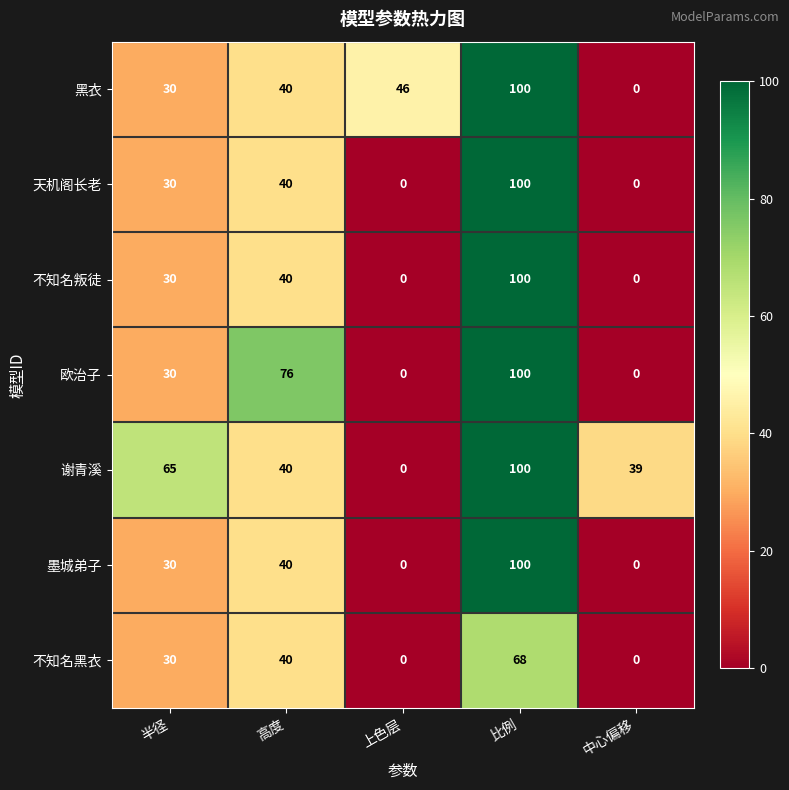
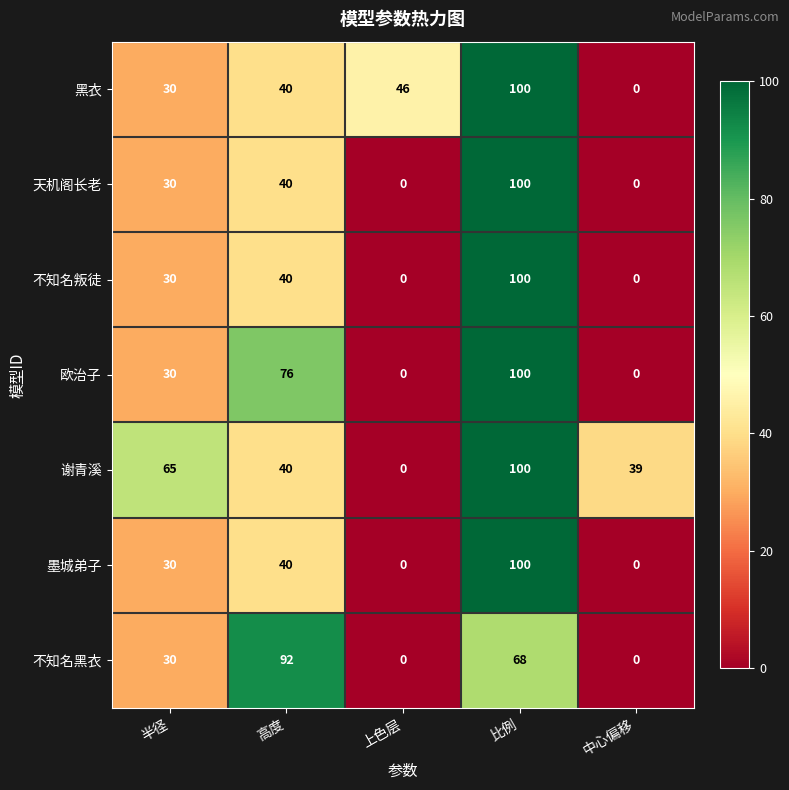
  {
    "黑衣": {
      "半径": 30,
      "高度": 40,
      "上色层": 46,
      "比例": 100,
      "中心偏移": 0
    },
    "天机阁长老": {
      "半径": 30,
      "高度": 40,
      "上色层": 0,
      "比例": 100,
      "中心偏移": 0
    },
    "不知名叛徒": {
      "半径": 30,
      "高度": 40,
      "上色层": 0,
      "比例": 100,
      "中心偏移": 0
    },
    "欧治子": {
      "半径": 30,
      "高度": 76,
      "上色层": 0,
      "比例": 100,
      "中心偏移": 0
    },
    "谢青溪": {
      "半径": 65,
      "高度": 40,
      "上色层": 0,
      "比例": 100,
      "中心偏移": 39
    },
    "墨城弟子": {
      "半径": 30,
      "高度": 40,
      "上色层": 0,
      "比例": 100,
      "中心偏移": 0
    },
    "不知名黑衣": {
      "半径": 30,
-     "高度": 40,
+     "高度": 92,
      "上色层": 0,
      "比例": 68,
      "中心偏移": 0
    }
  }
